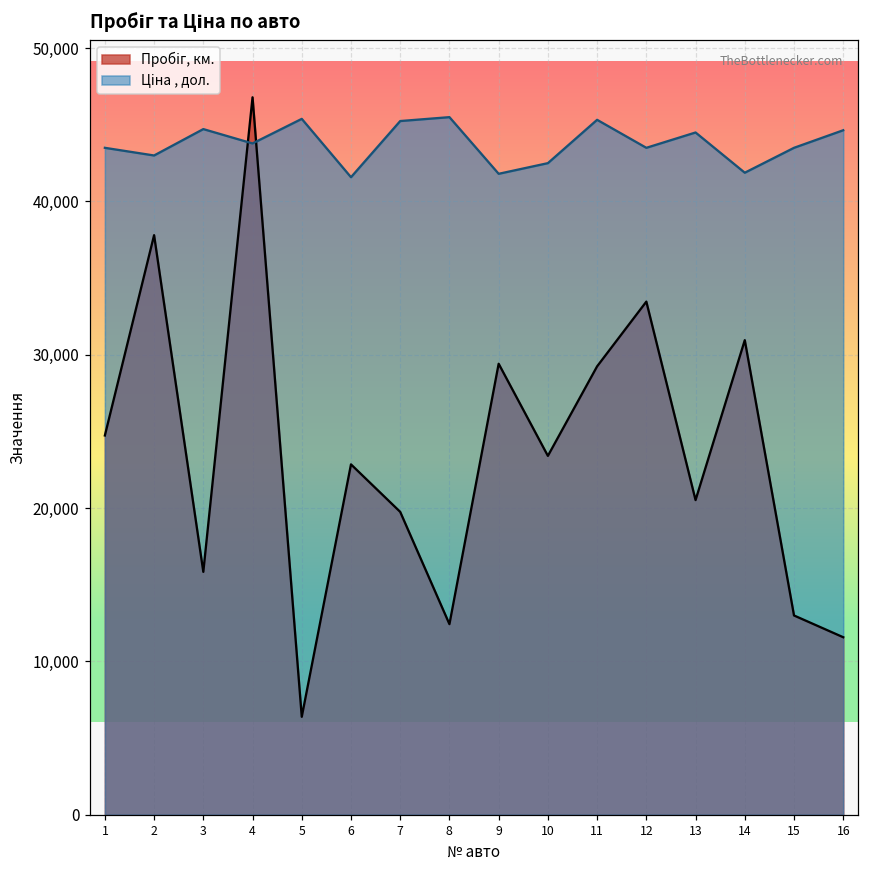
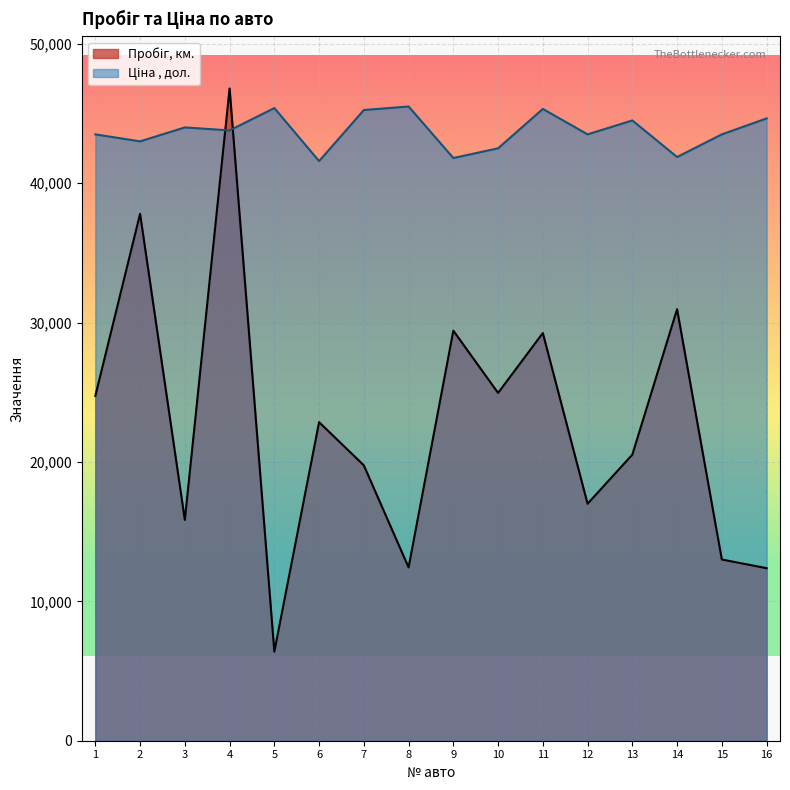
  {
    "Пробіг, км.": {
      "1": "24,700",
      "2": "37,800",
      "3": "15,800",
      "4": "46,800",
      "5": "6,400",
      "6": "22,900",
      "7": "19,800",
      "8": "12,400",
      "9": "29,400",
-     "10": "23,400",
+     "10": "25,000",
      "11": "29,200",
-     "12": "33,500",
+     "12": "17,000",
      "13": "20,500",
      "14": "31,000",
      "15": "13,000",
-     "16": "11,600"
+     "16": "12,400"
    },
    "Ціна , дол.": {
      "1": "43,500",
      "2": "43,000",
-     "3": "44,700",
+     "3": "44,000",
      "4": "43,800",
      "5": "45,400",
      "6": "41,600",
      "7": "45,200",
      "8": "45,500",
      "9": "41,800",
      "10": "42,500",
      "11": "45,300",
      "12": "43,500",
      "13": "44,500",
      "14": "41,900",
      "15": "43,500",
      "16": "44,600"
    }
  }
